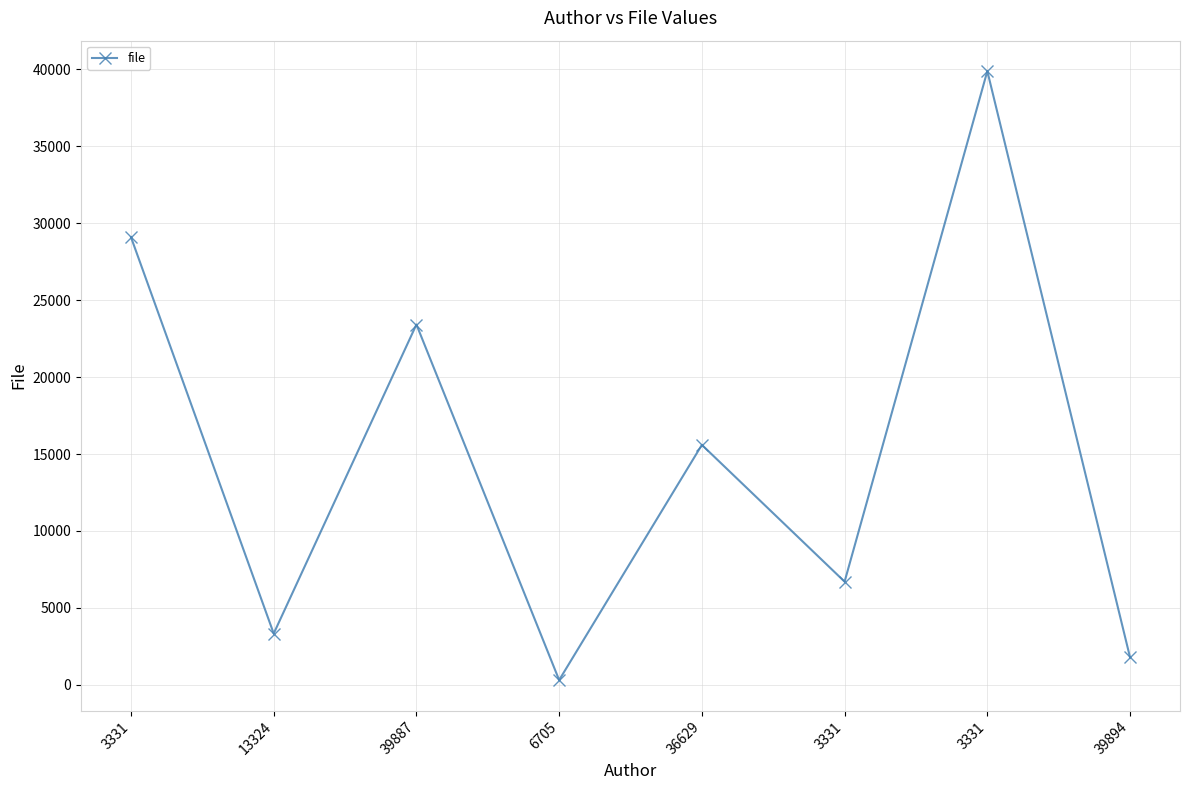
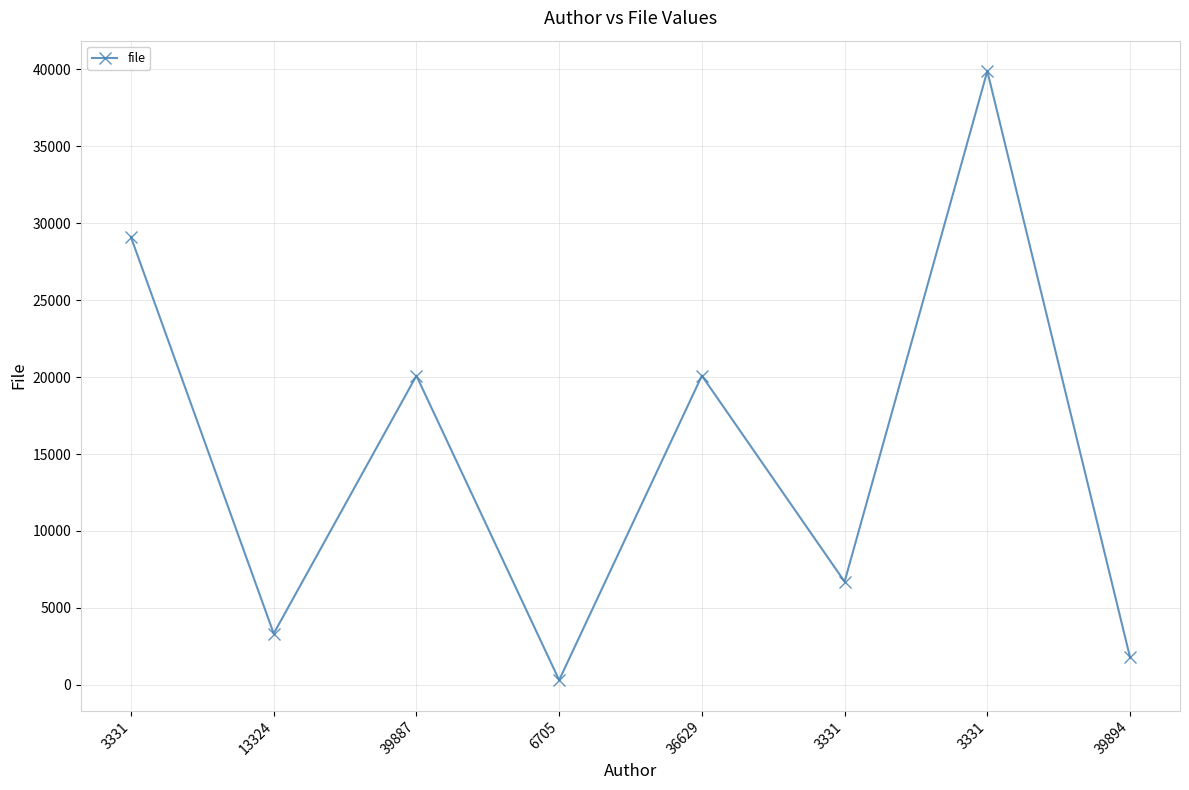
  {
    "13324": 3300,
-   "39887": 23400,
+   "39887": 20100,
    "6705": 300,
-   "36629": 15600,
+   "36629": 20100,
    "39894": 1800
  }
